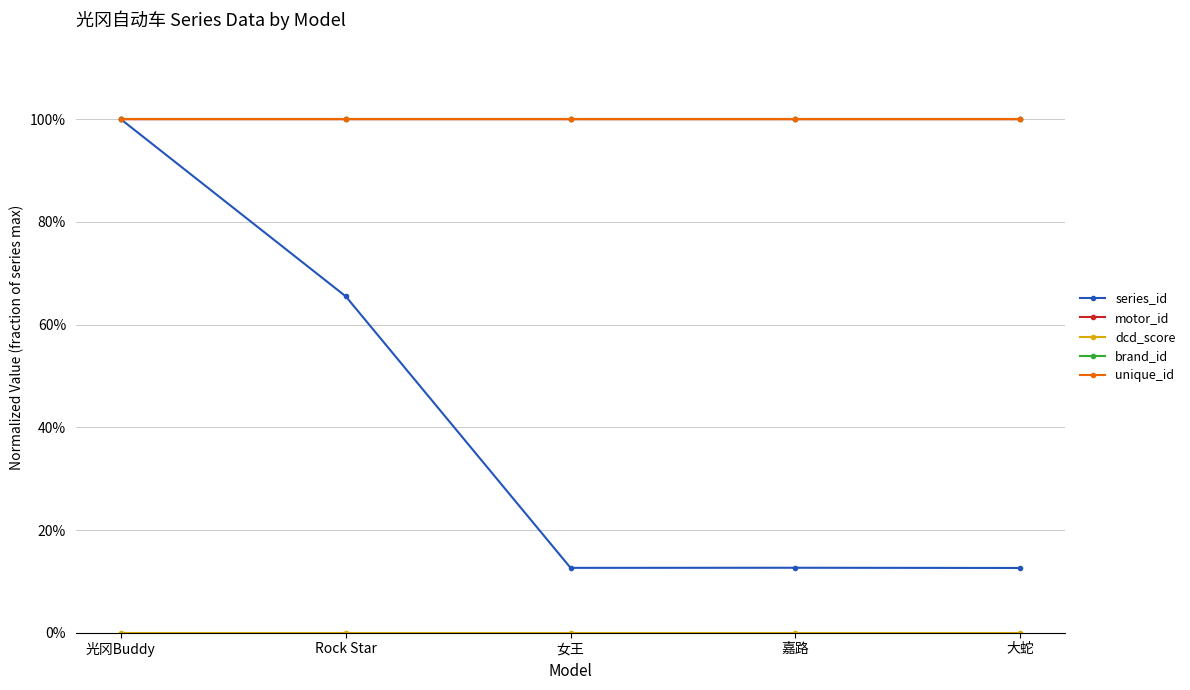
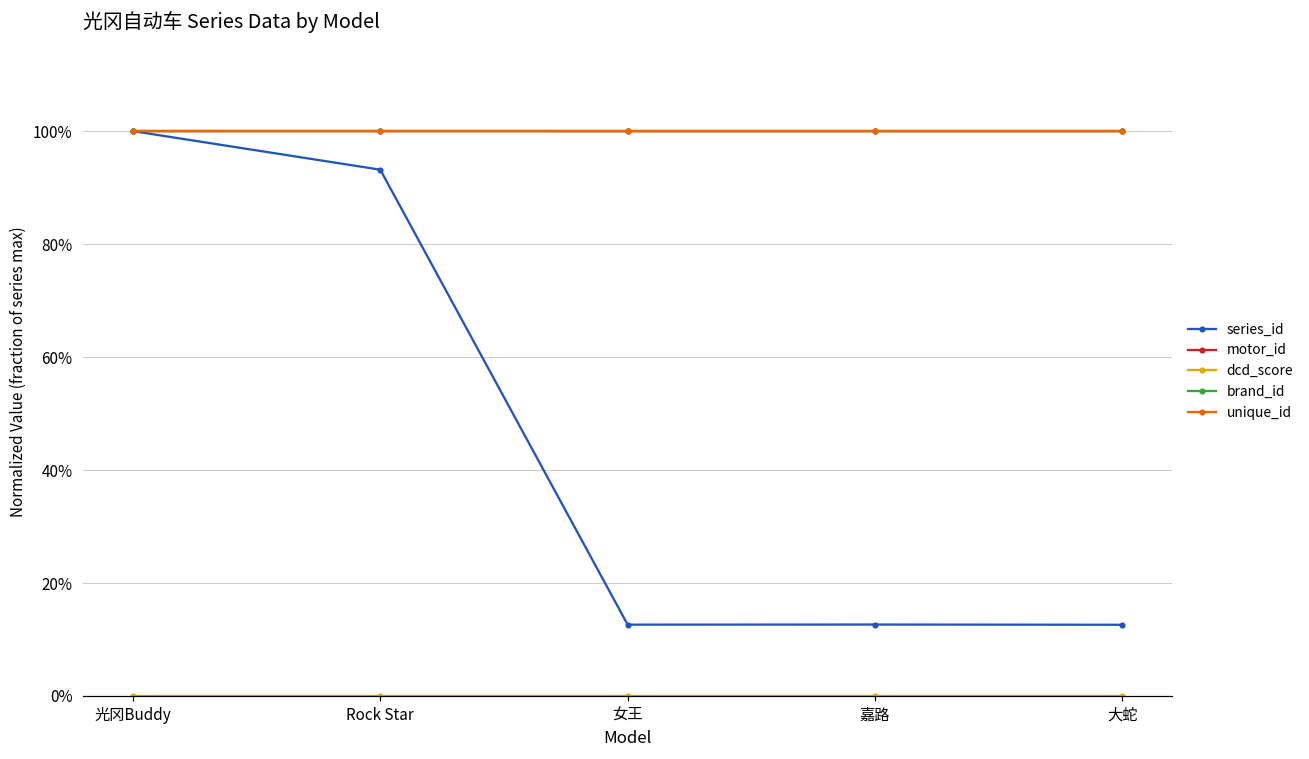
  {
    "series_id": {
-     "Rock Star": "66%",
+     "Rock Star": "93%",
      "女王": "13%",
      "嘉路": "13%",
      "大蛇": "13%"
    },
    "unique_id": {
      "Rock Star": "100%",
      "女王": "100%",
      "嘉路": "100%",
      "大蛇": "100%"
    },
    "dcd_score": {
      "光冈Buddy": "0%",
      "Rock Star": "0%",
      "女王": "0%",
      "嘉路": "0%",
      "大蛇": "0%"
    }
  }
